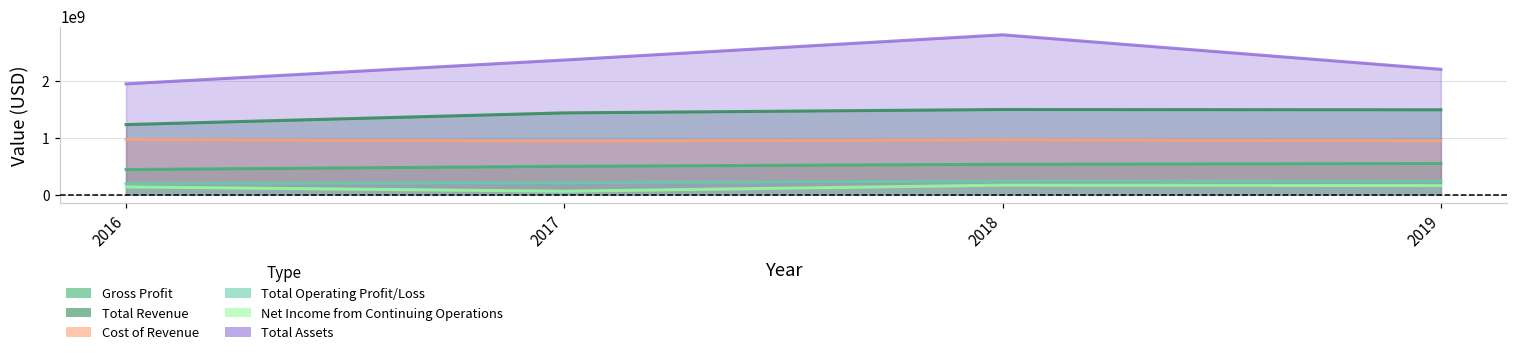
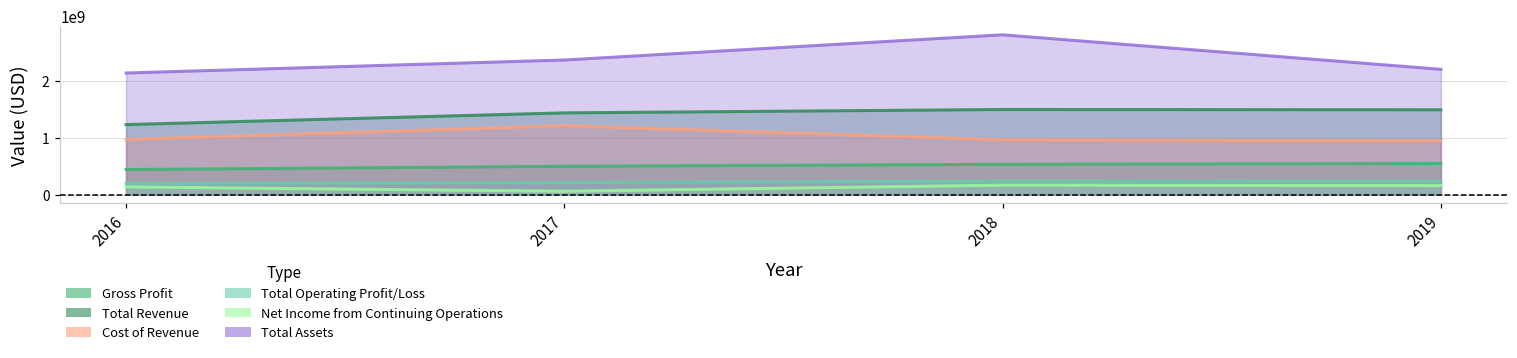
  {
    "Cost of Revenue": {
      "2016": 1000000000,
-     "2017": 900000000,
+     "2017": 1200000000,
      "2018": 1000000000,
      "2019": 900000000
    },
    "Total Assets": {
-     "2016": 1900000000,
+     "2016": 2100000000,
      "2017": 2400000000,
      "2018": 2800000000,
      "2019": 2200000000
    }
  }
